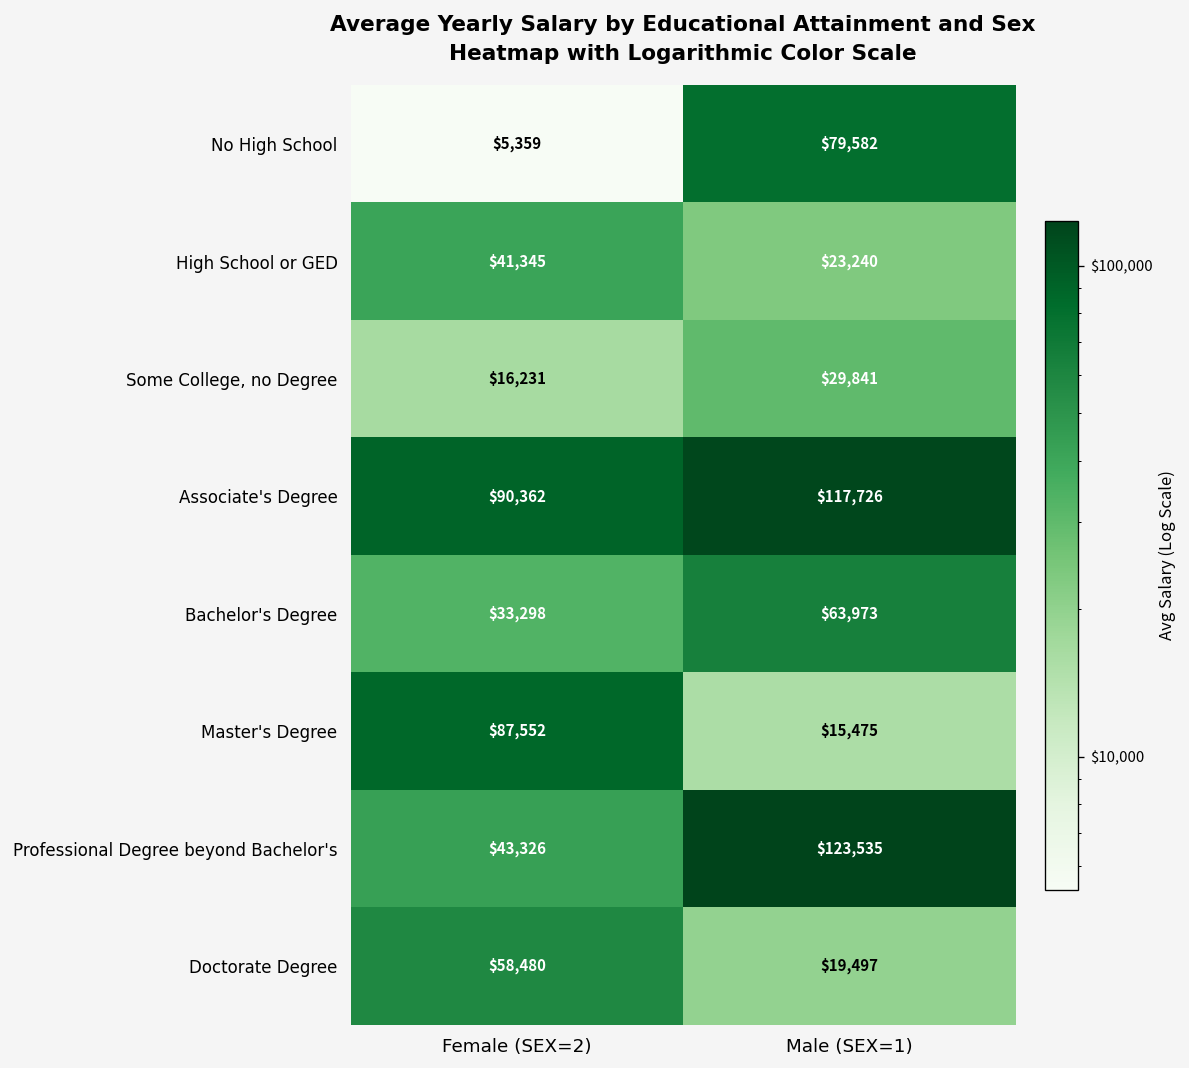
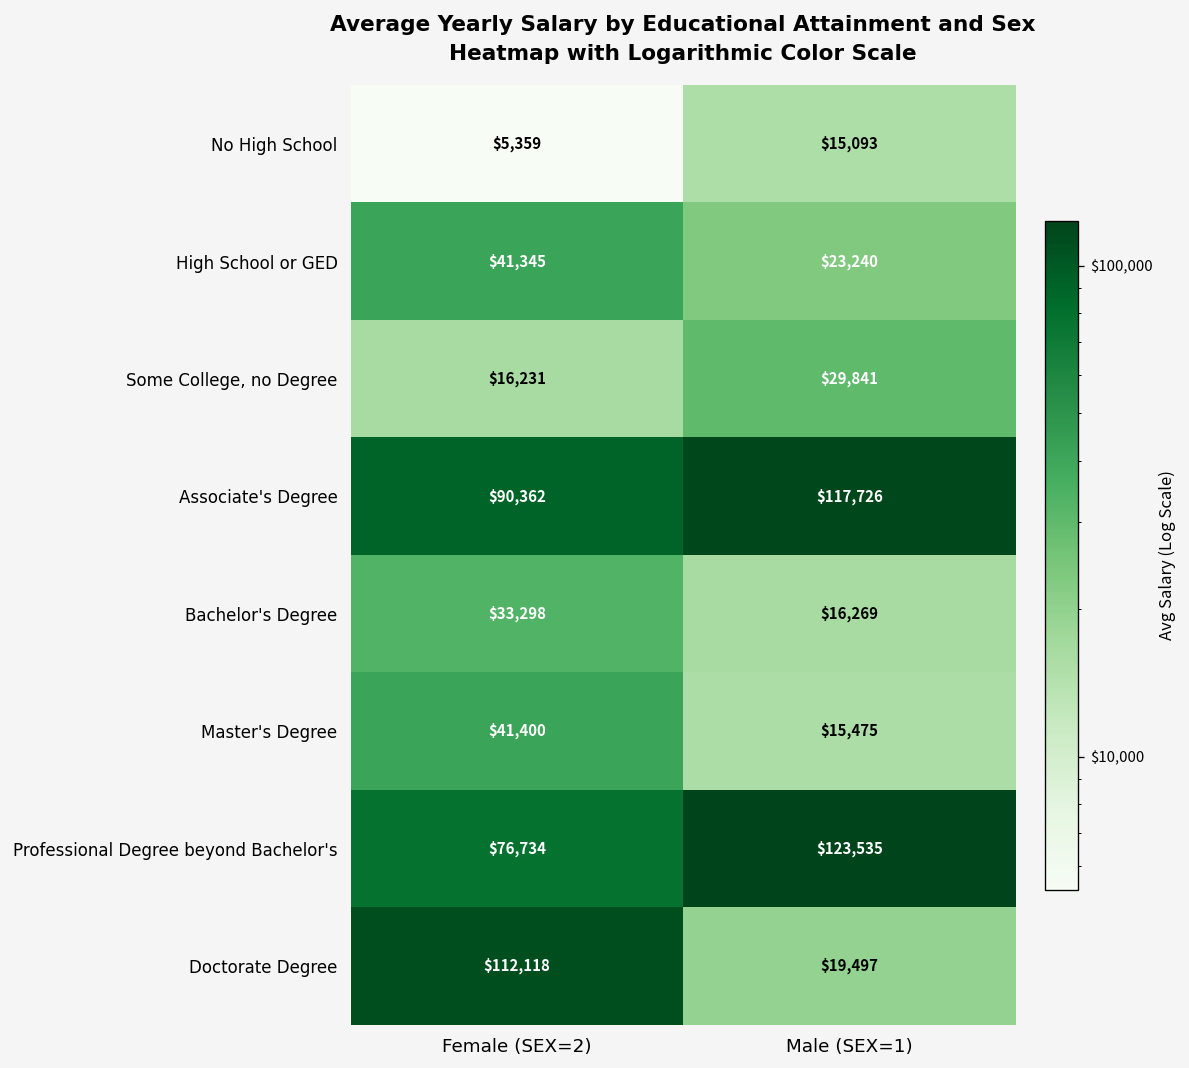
  {
    "No High School": {
      "Female (SEX=2)": "$5,359",
-     "Male (SEX=1)": "$79,582"
+     "Male (SEX=1)": "$15,093"
    },
    "High School or GED": {
      "Female (SEX=2)": "$41,345",
      "Male (SEX=1)": "$23,240"
    },
    "Some College, no Degree": {
      "Female (SEX=2)": "$16,231",
      "Male (SEX=1)": "$29,841"
    },
    "Associate's Degree": {
      "Female (SEX=2)": "$90,362",
      "Male (SEX=1)": "$117,726"
    },
    "Bachelor's Degree": {
      "Female (SEX=2)": "$33,298",
-     "Male (SEX=1)": "$63,973"
+     "Male (SEX=1)": "$16,269"
    },
    "Master's Degree": {
-     "Female (SEX=2)": "$87,552",
+     "Female (SEX=2)": "$41,400",
      "Male (SEX=1)": "$15,475"
    },
    "Professional Degree beyond Bachelor's": {
-     "Female (SEX=2)": "$43,326",
+     "Female (SEX=2)": "$76,734",
      "Male (SEX=1)": "$123,535"
    },
    "Doctorate Degree": {
-     "Female (SEX=2)": "$58,480",
+     "Female (SEX=2)": "$112,118",
      "Male (SEX=1)": "$19,497"
    }
  }
